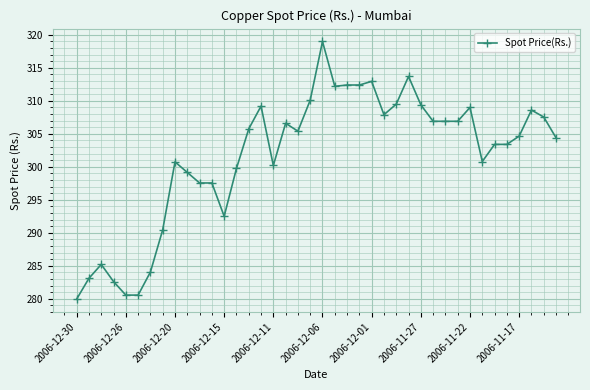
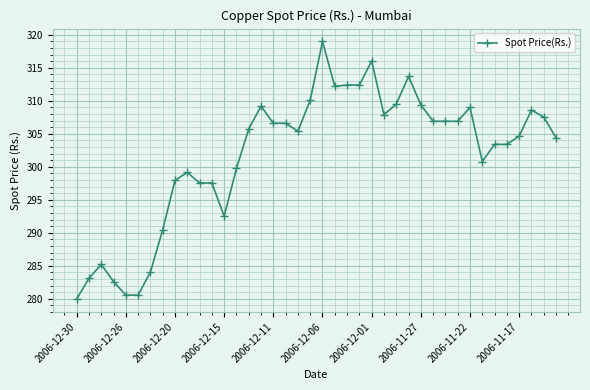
  {
    "2006-12-30": 280,
    "2006-12-26": 281,
-   "2006-12-20": 301,
+   "2006-12-20": 298,
    "2006-12-15": 293,
-   "2006-12-11": 300,
+   "2006-12-11": 307,
    "2006-12-06": 319,
-   "2006-12-01": 313,
+   "2006-12-01": 316,
    "2006-11-27": 309,
    "2006-11-22": 309,
    "2006-11-17": 305
  }
